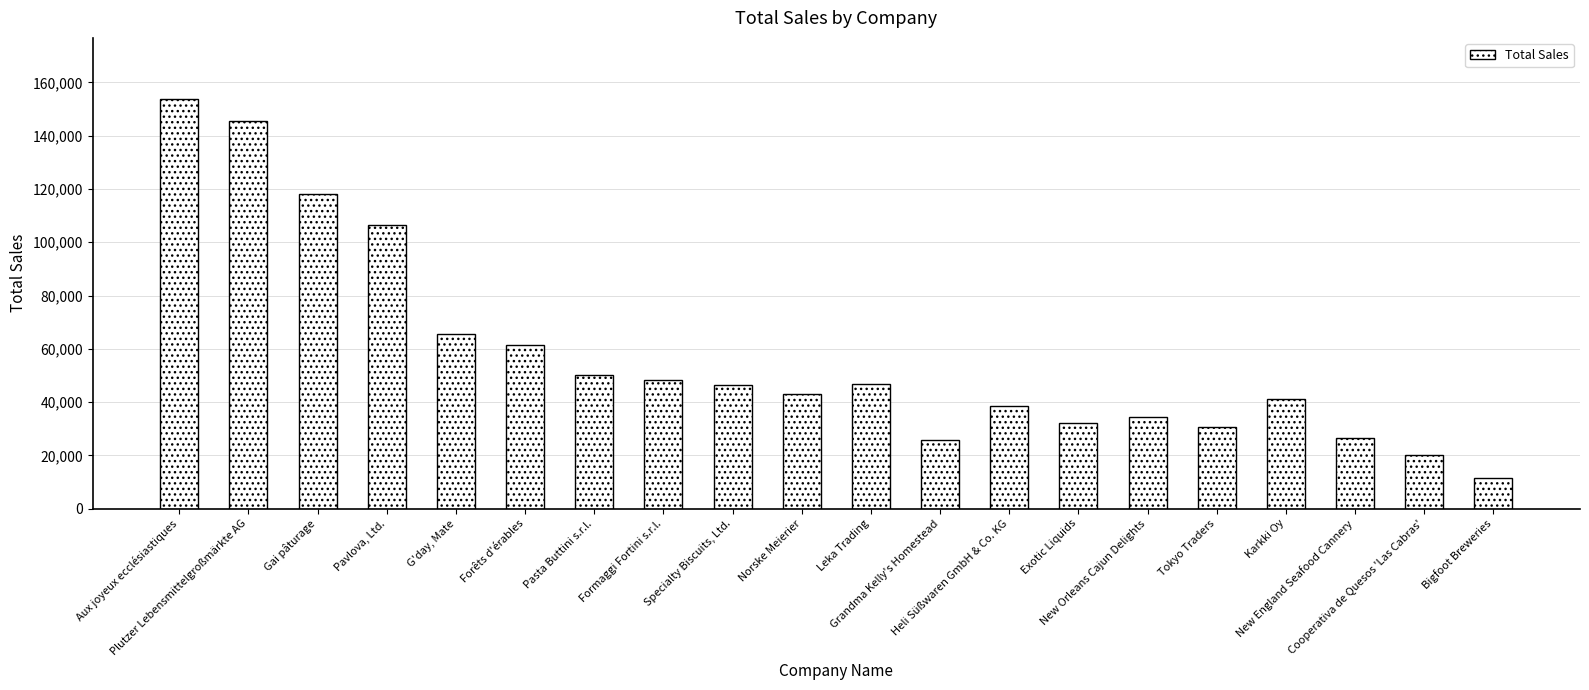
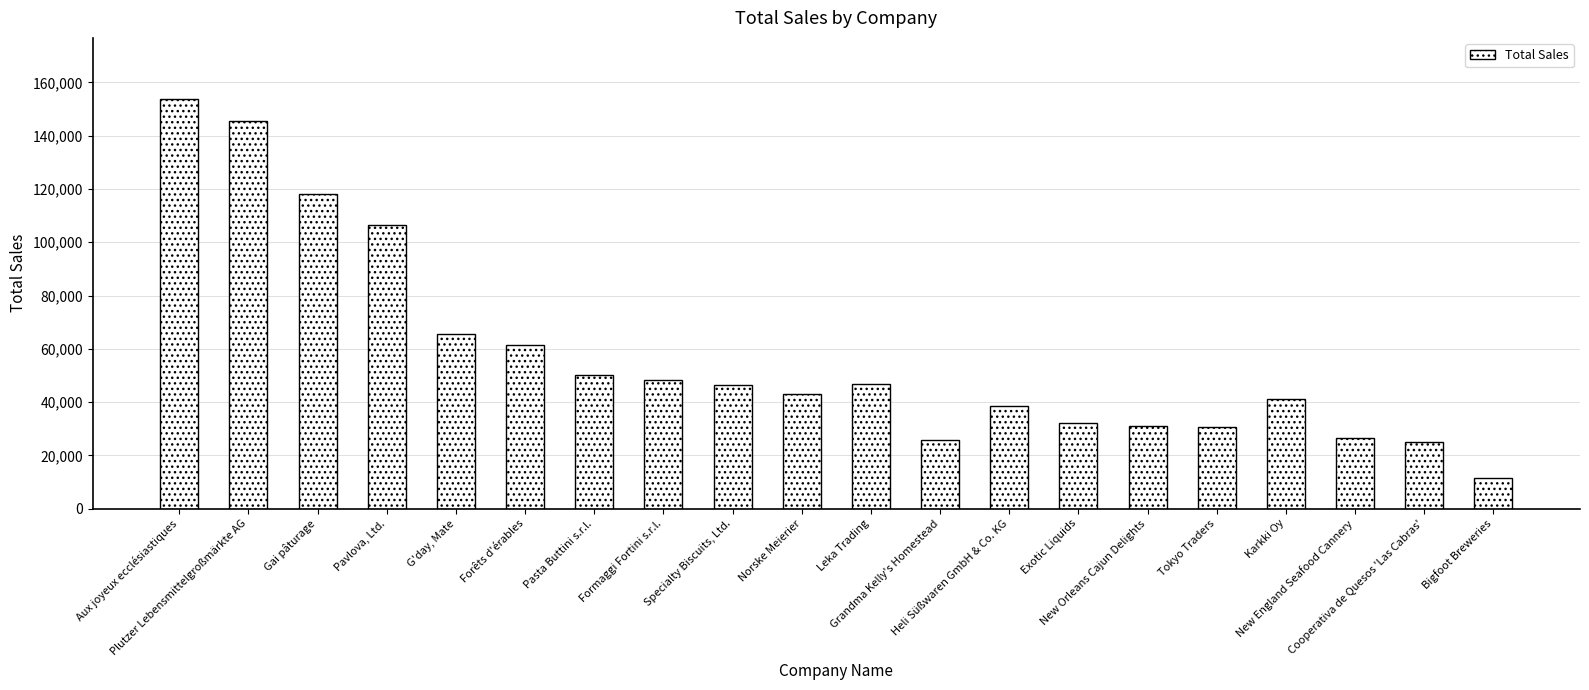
  {
    "Aux joyeux ecclésiastiques": "154,000",
    "Plutzer Lebensmittelgroßmärkte AG": "145,000",
    "Gai pâturage": "118,000",
    "Pavlova, Ltd.": "106,000",
    "G'day, Mate": "66,000",
    "Forêts d'érables": "62,000",
    "Pasta Buttini s.r.l.": "50,000",
    "Formaggi Fortini s.r.l.": "48,000",
    "Specialty Biscuits, Ltd.": "46,000",
    "Norske Meierier": "43,000",
    "Leka Trading": "47,000",
    "Grandma Kelly's Homestead": "26,000",
    "Heli Süßwaren GmbH & Co. KG": "39,000",
    "Exotic Liquids": "32,000",
-   "New Orleans Cajun Delights": "35,000",
+   "New Orleans Cajun Delights": "31,000",
    "Tokyo Traders": "31,000",
    "Karkki Oy": "41,000",
    "New England Seafood Cannery": "27,000",
-   "Cooperativa de Quesos 'Las Cabras'": "20,000",
+   "Cooperativa de Quesos 'Las Cabras'": "25,000",
    "Bigfoot Breweries": "11,000"
  }
